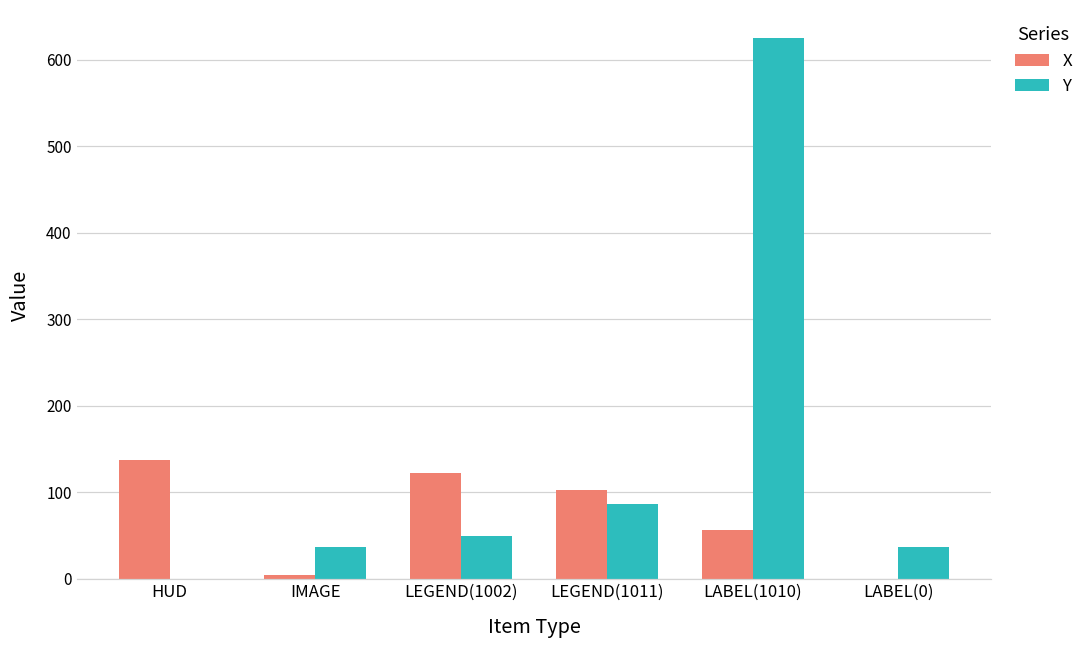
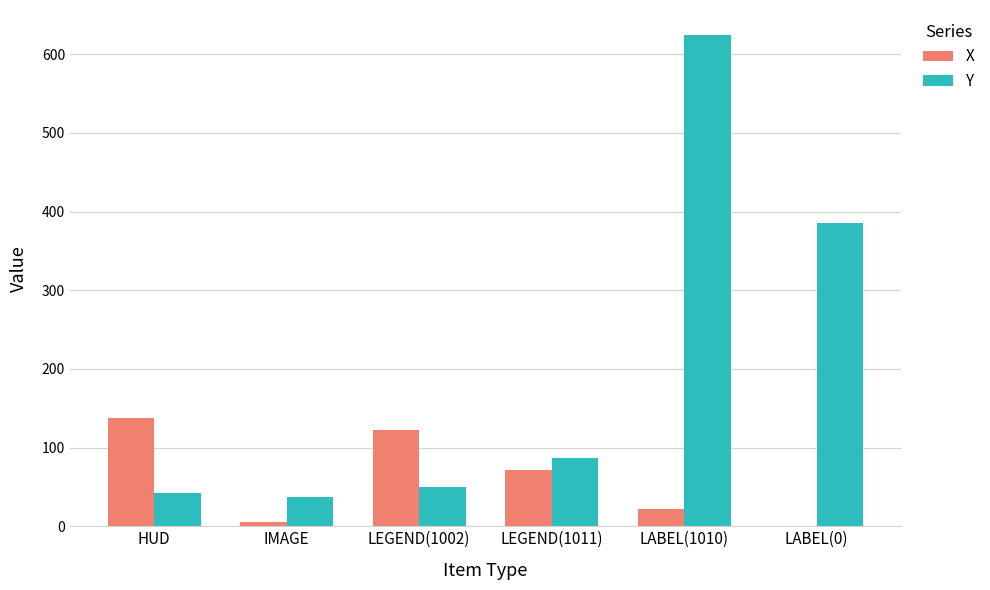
  {
    "X": {
      "HUD": 140,
      "IMAGE": 10,
      "LEGEND(1002)": 120,
-     "LEGEND(1011)": 100,
-     "LABEL(1010)": 60,
+     "LEGEND(1011)": 70,
+     "LABEL(1010)": 20,
      "LABEL(0)": 0
    },
    "Y": {
-     "HUD": 0,
+     "HUD": 40,
      "IMAGE": 40,
      "LEGEND(1002)": 50,
      "LEGEND(1011)": 90,
      "LABEL(1010)": 630,
-     "LABEL(0)": 40
+     "LABEL(0)": 390
    }
  }
